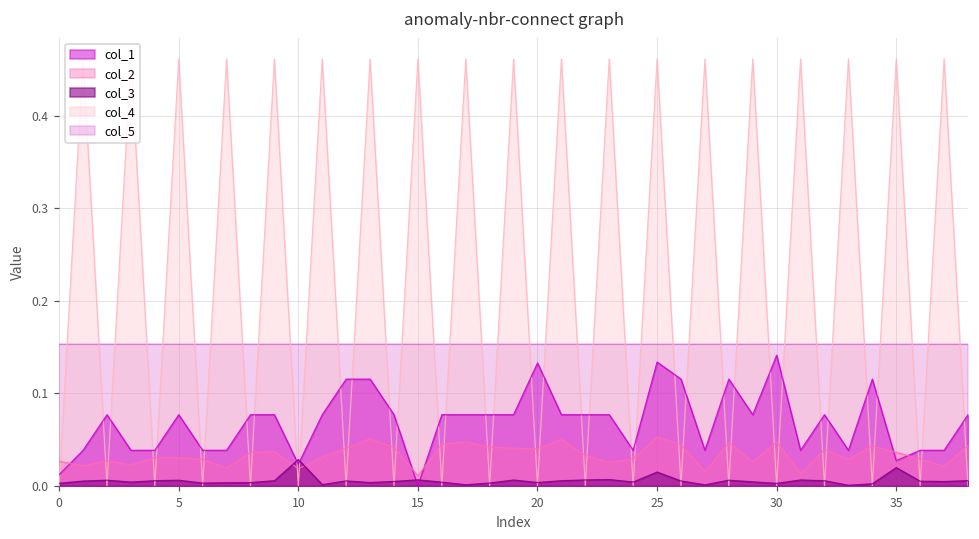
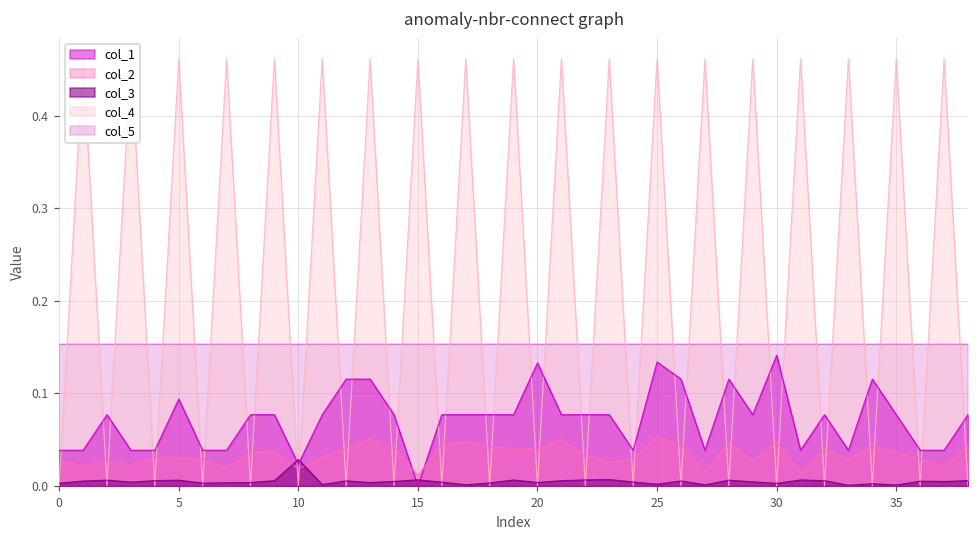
  {
    "col_1": {
-     "0": 0.01,
-     "5": 0.08,
+     "0": 0.04,
+     "5": 0.09,
      "10": 0.02,
      "15": 0.00,
      "20": 0.13,
      "25": 0.13,
      "30": 0.14,
-     "35": 0.03
+     "35": 0.08
    },
    "col_3": {
      "5": 0.01,
      "10": 0.03,
      "15": 0.01,
      "20": 0.00,
-     "25": 0.01,
-     "35": 0.02
+     "25": 0.00,
+     "35": 0.00
    }
  }
